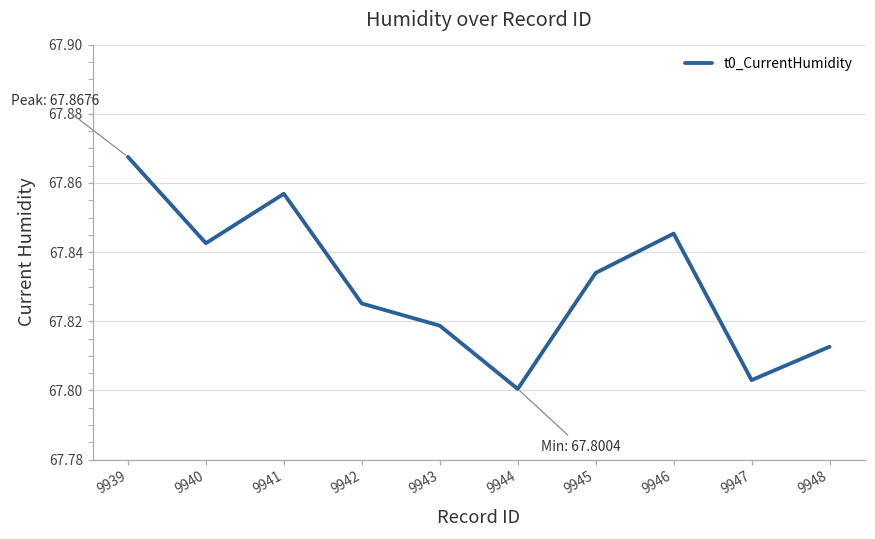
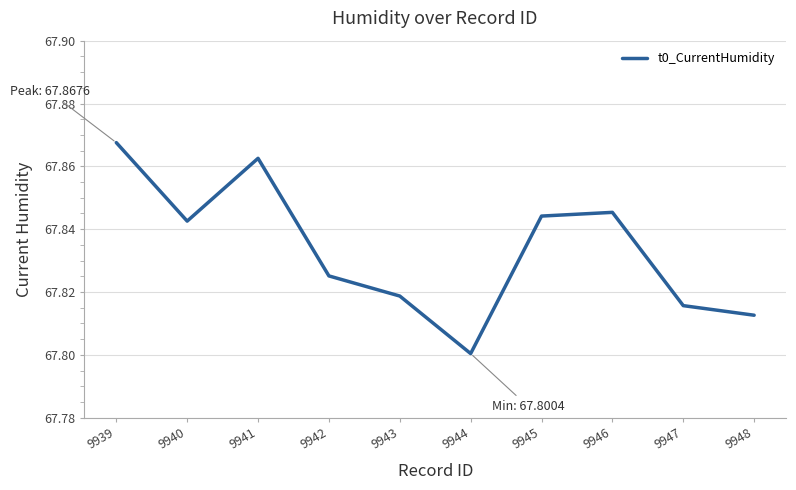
  {
    "9940": 67.843,
-   "9941": 67.857,
+   "9941": 67.863,
    "9942": 67.825,
    "9943": 67.819,
-   "9945": 67.834,
+   "9945": 67.844,
    "9946": 67.845,
-   "9947": 67.803,
+   "9947": 67.816,
    "9948": 67.813
  }
